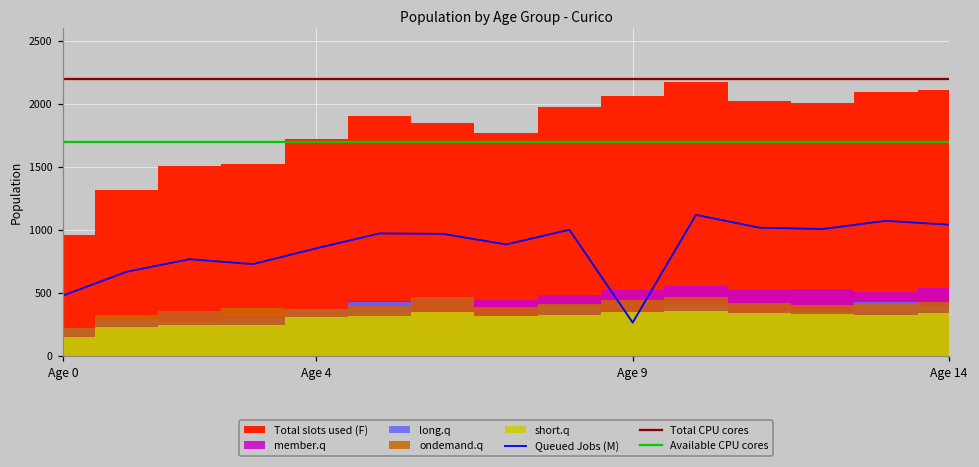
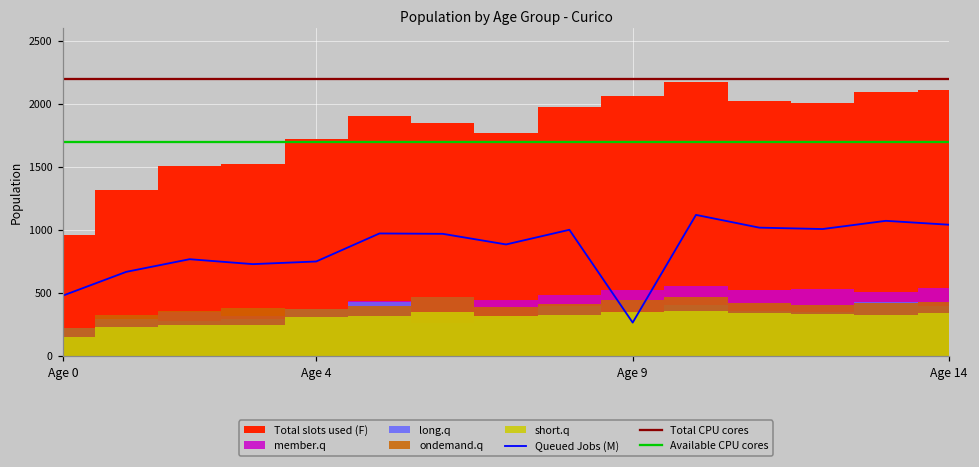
  {
    "Queued Jobs (M)": {
      "Age 0": 480,
-     "Age 4": 860,
+     "Age 4": 750,
      "Age 9": 270,
      "Age 14": 1040
    }
  }
